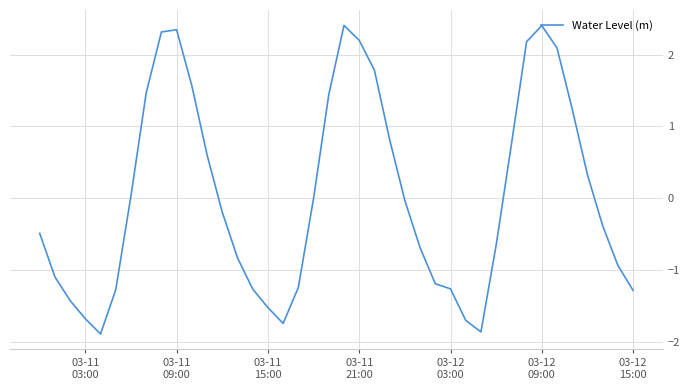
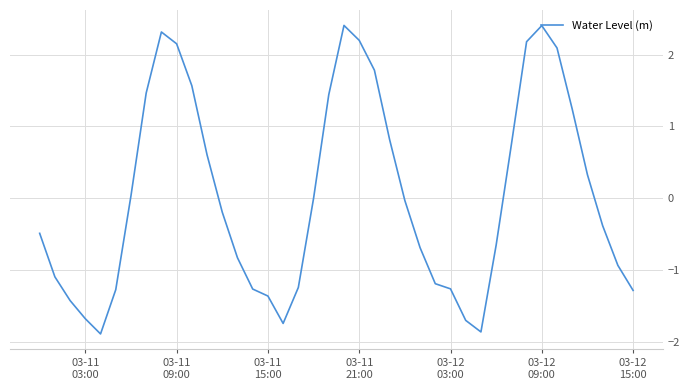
  {
    "03-11 03:00": -1.7,
-   "03-11 09:00": 2.3,
-   "03-11 15:00": -1.5,
+   "03-11 09:00": 2.2,
+   "03-11 15:00": -1.4,
    "03-11 21:00": 2.2,
    "03-12 03:00": -1.3,
    "03-12 09:00": 2.4,
    "03-12 15:00": -1.3
  }
